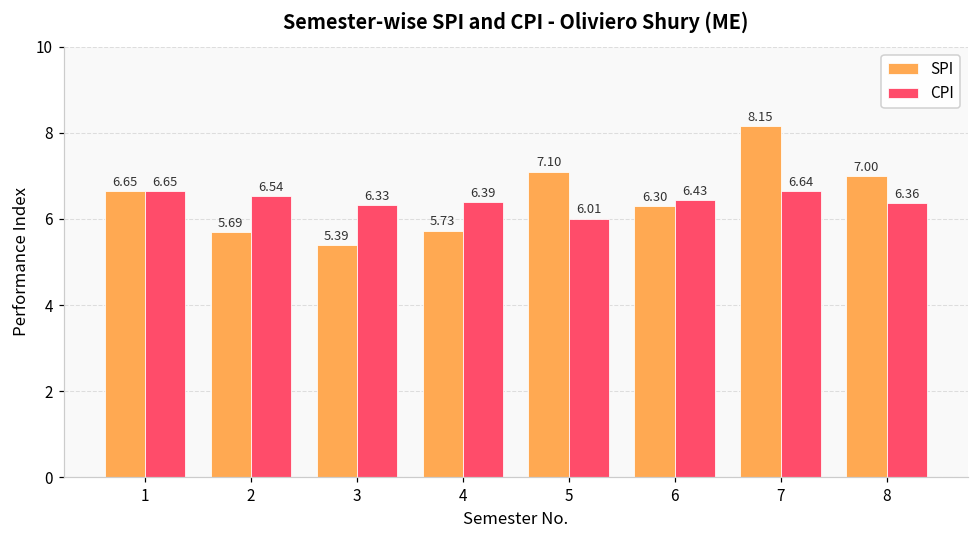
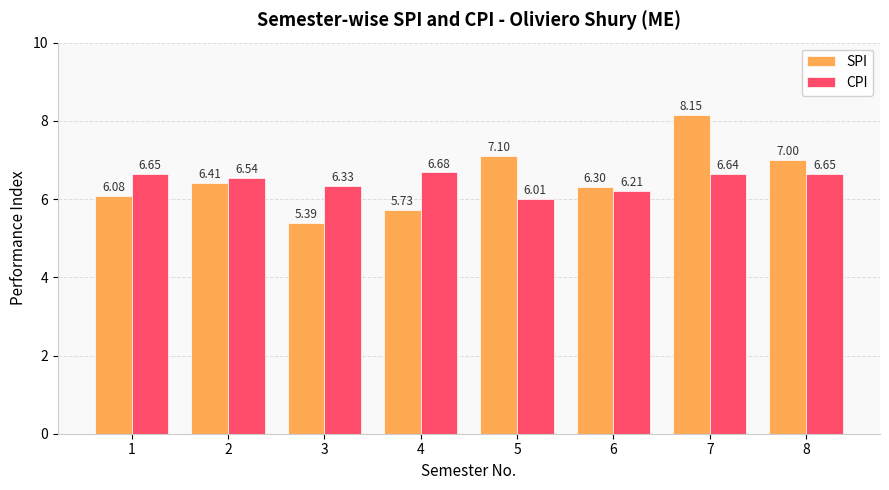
  {
    "SPI": {
-     "1": 6.65,
-     "2": 5.69,
+     "1": 6.08,
+     "2": 6.41,
      "3": 5.39,
      "4": 5.73,
      "5": 7.10,
      "6": 6.30,
      "7": 8.15,
      "8": 7.00
    },
    "CPI": {
      "1": 6.65,
      "2": 6.54,
      "3": 6.33,
-     "4": 6.39,
+     "4": 6.68,
      "5": 6.01,
-     "6": 6.43,
+     "6": 6.21,
      "7": 6.64,
-     "8": 6.36
+     "8": 6.65
    }
  }
